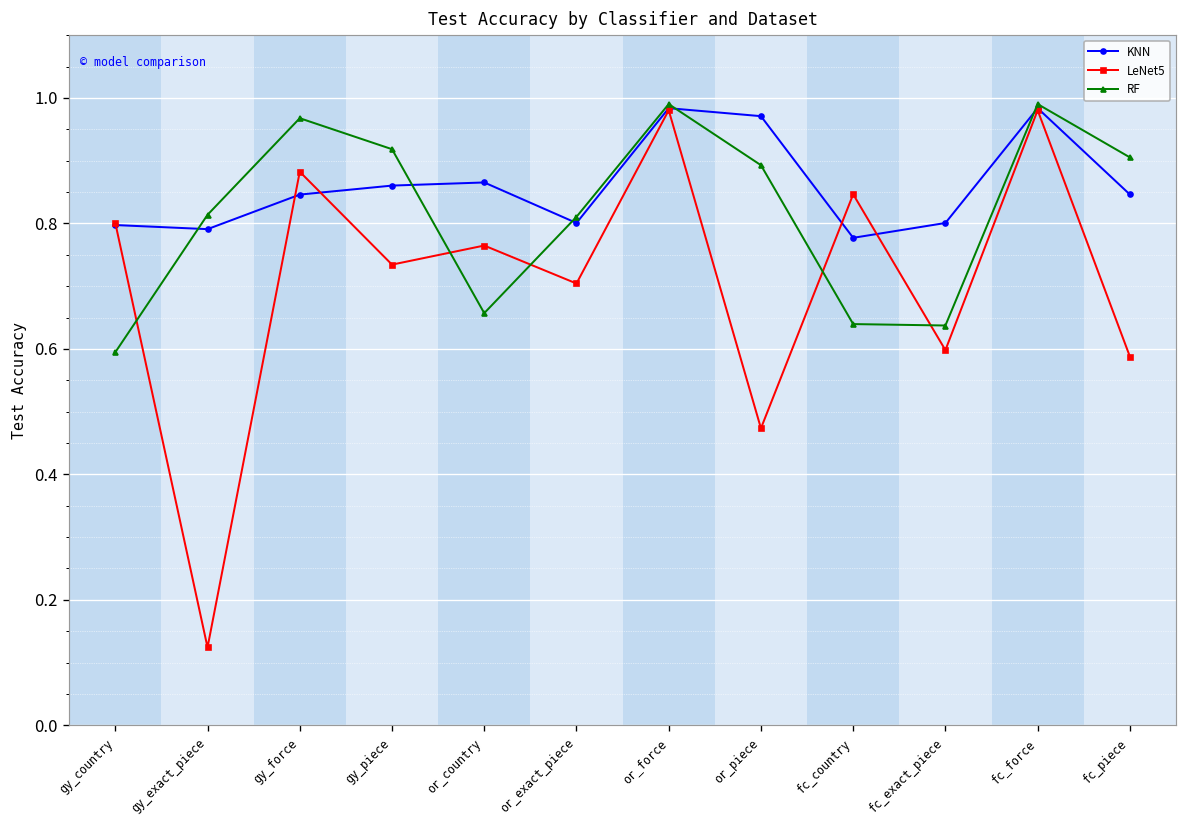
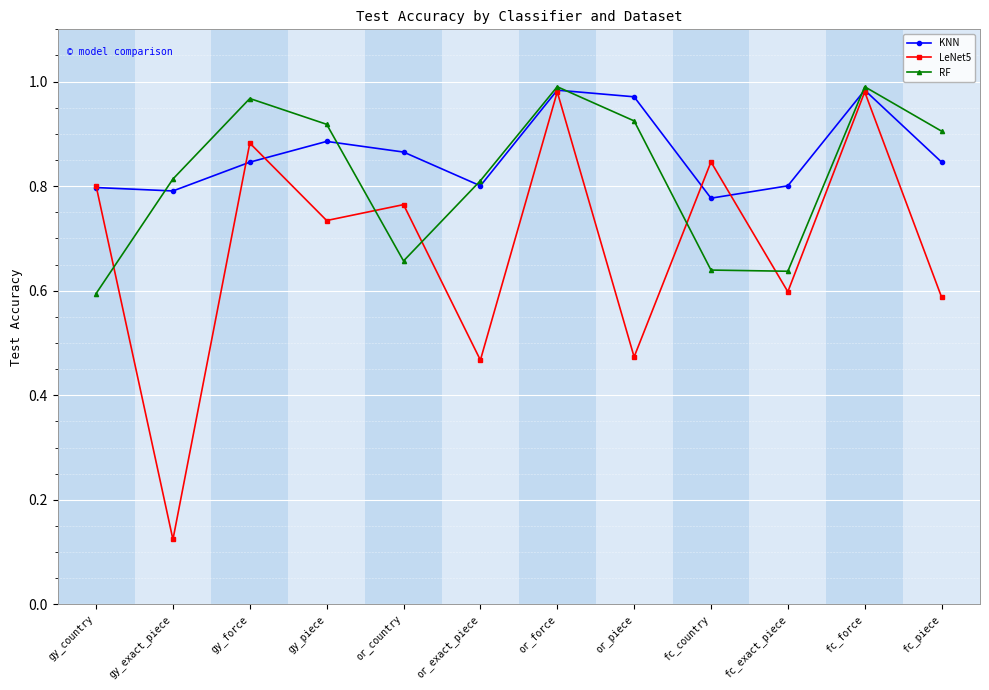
  {
    "KNN": {
      "gy_exact_piece": 0.79,
      "gy_force": 0.85,
-     "gy_piece": 0.86,
+     "gy_piece": 0.89,
      "or_country": 0.87,
      "or_exact_piece": 0.80,
      "or_piece": 0.97,
      "fc_country": 0.78,
      "fc_exact_piece": 0.80,
      "fc_piece": 0.85
    },
    "LeNet5": {
      "gy_exact_piece": 0.12,
      "gy_force": 0.88,
      "gy_piece": 0.73,
      "or_country": 0.76,
-     "or_exact_piece": 0.70,
+     "or_exact_piece": 0.47,
      "or_piece": 0.47,
      "fc_country": 0.85,
      "fc_exact_piece": 0.60,
      "fc_piece": 0.59
    },
    "RF": {
      "gy_country": 0.59,
      "gy_exact_piece": 0.81,
      "gy_force": 0.97,
      "gy_piece": 0.92,
      "or_country": 0.66,
      "or_exact_piece": 0.81,
      "or_force": 0.99,
-     "or_piece": 0.89,
+     "or_piece": 0.92,
      "fc_country": 0.64,
      "fc_exact_piece": 0.64,
      "fc_force": 0.99,
      "fc_piece": 0.91
    }
  }
